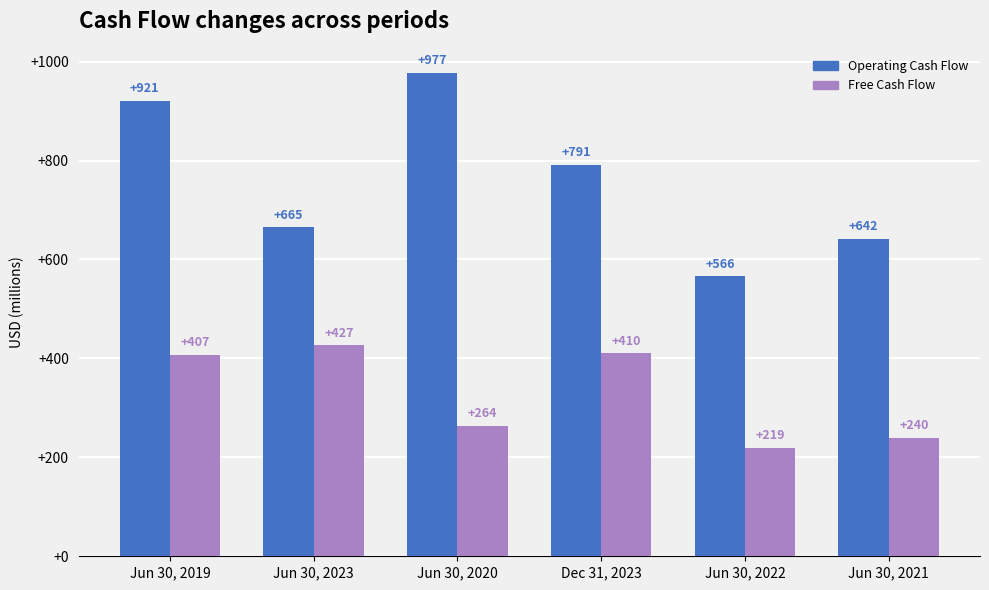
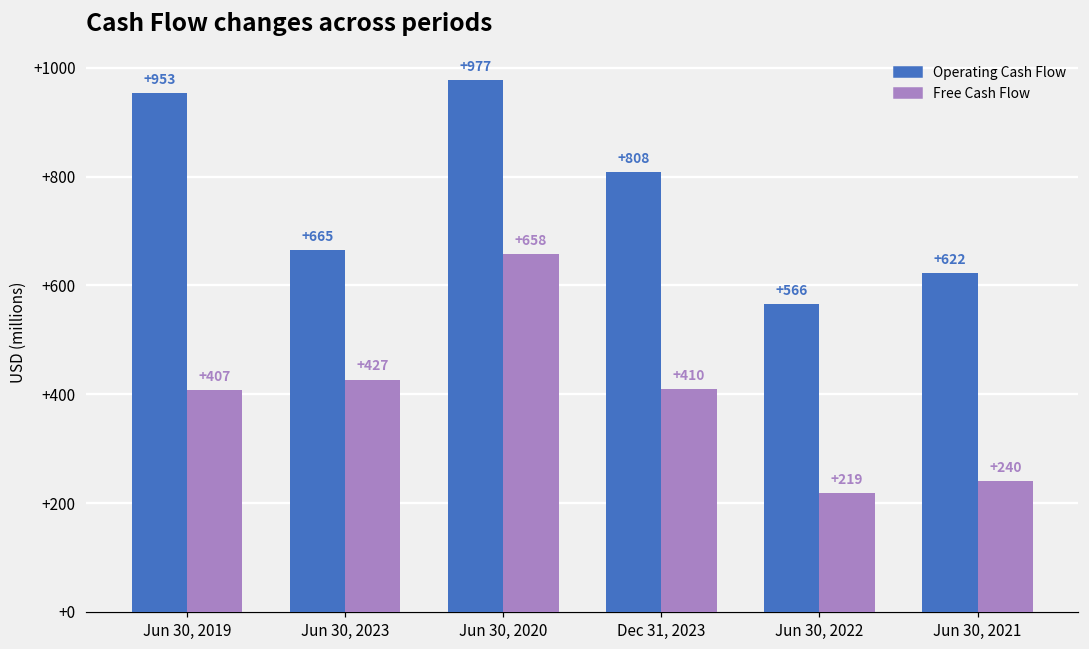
  {
    "Operating Cash Flow": {
-     "Jun 30, 2019": "+921",
+     "Jun 30, 2019": "+953",
      "Jun 30, 2023": "+665",
      "Jun 30, 2020": "+977",
-     "Dec 31, 2023": "+791",
+     "Dec 31, 2023": "+808",
      "Jun 30, 2022": "+566",
-     "Jun 30, 2021": "+642"
+     "Jun 30, 2021": "+622"
    },
    "Free Cash Flow": {
      "Jun 30, 2019": "+407",
      "Jun 30, 2023": "+427",
-     "Jun 30, 2020": "+264",
+     "Jun 30, 2020": "+658",
      "Dec 31, 2023": "+410",
      "Jun 30, 2022": "+219",
      "Jun 30, 2021": "+240"
    }
  }
